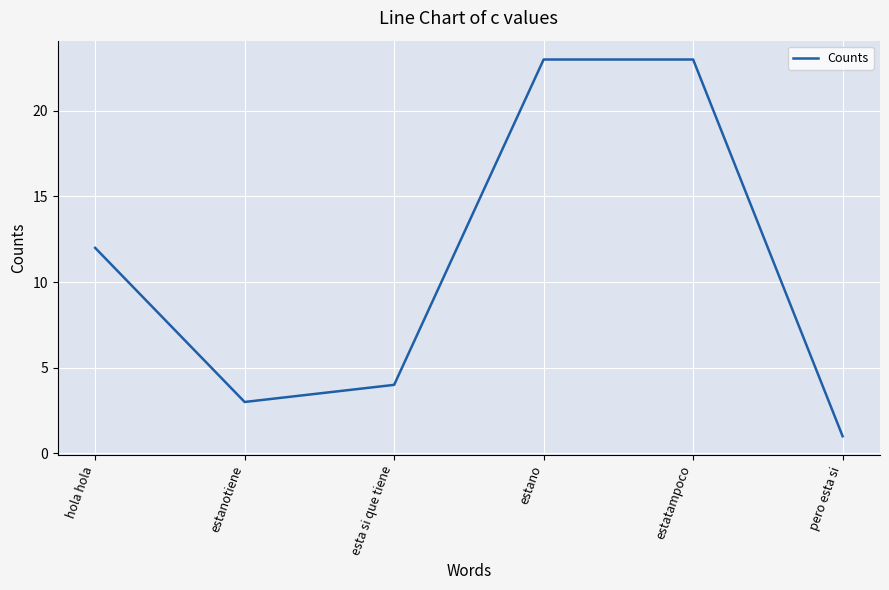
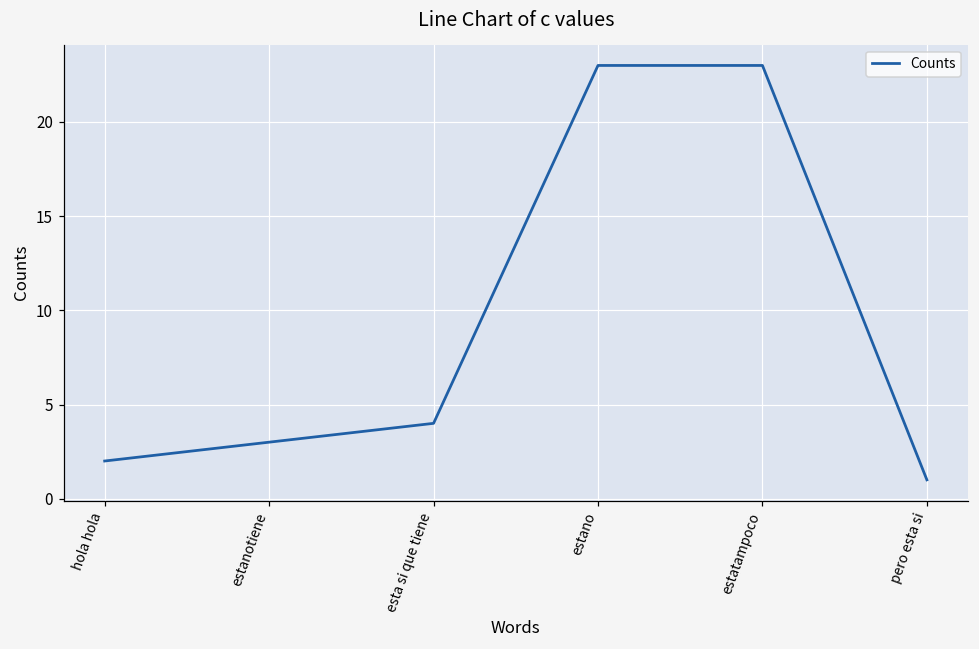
  {
-   "hola hola": 12,
+   "hola hola": 2,
    "estanotiene": 3,
    "esta si que tiene": 4,
    "estano": 23,
    "estatampoco": 23,
    "pero esta si": 1
  }
